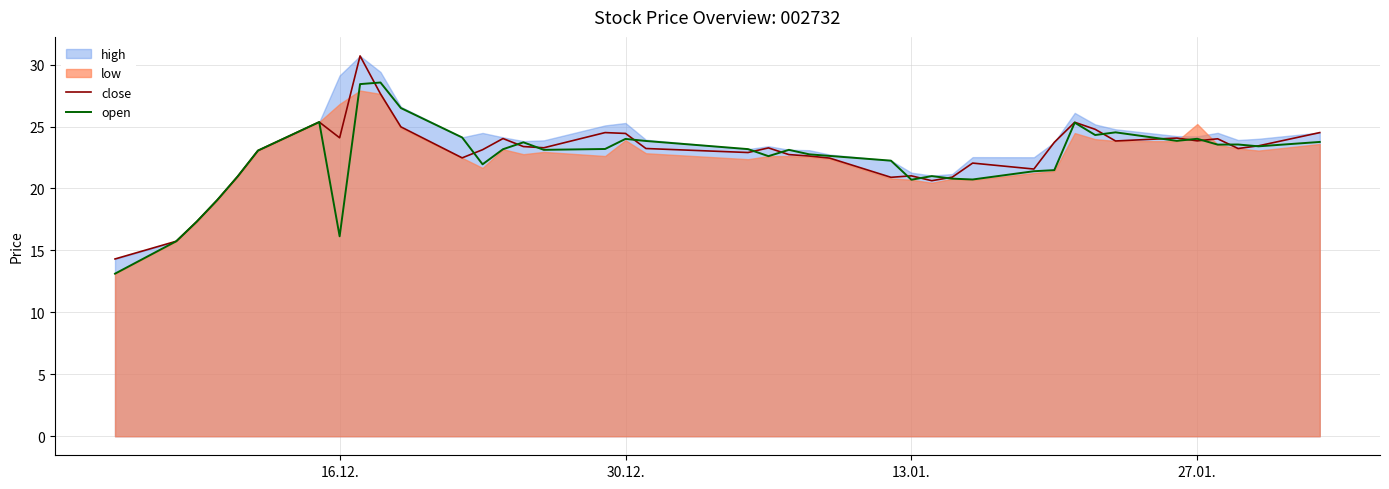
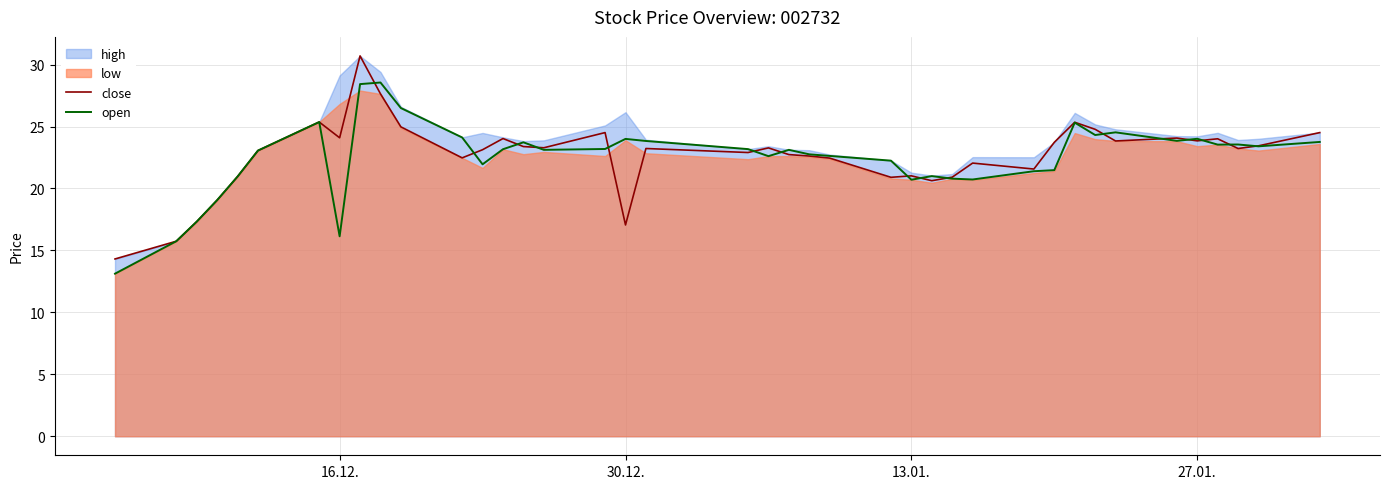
  {
    "close": {
      "16.12.": 24.1,
-     "30.12.": 24.4,
+     "30.12.": 17.1,
      "13.01.": 21.0
    },
    "high": {
      "16.12.": 29.1,
-     "30.12.": 25.3,
+     "30.12.": 26.2,
      "13.01.": 21.3
    },
    "open": {
      "16.12.": 16.1
    },
    "low": {
      "16.12.": 26.8,
-     "27.01.": 25.2
+     "27.01.": 23.4
    }
  }
